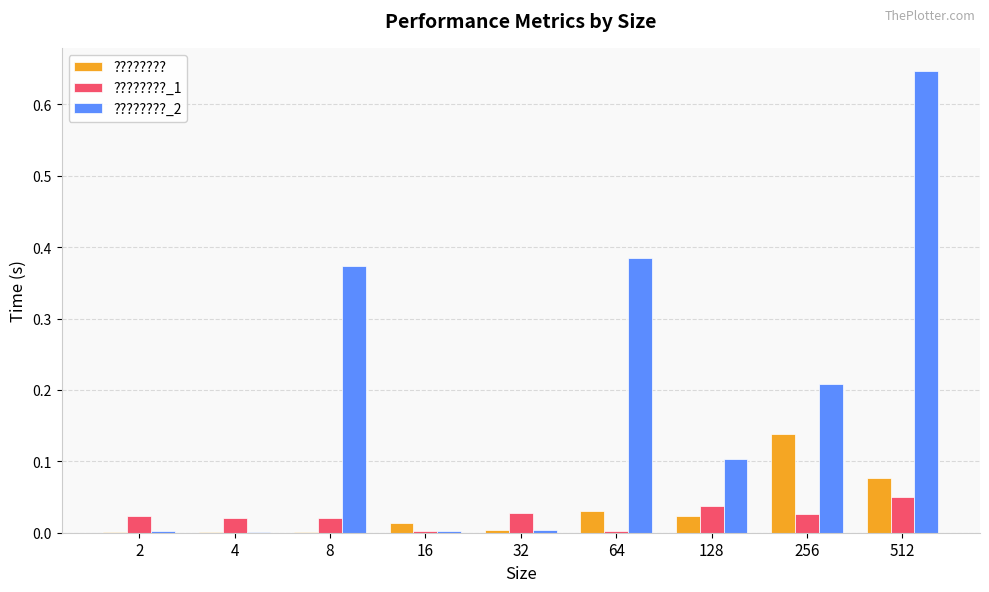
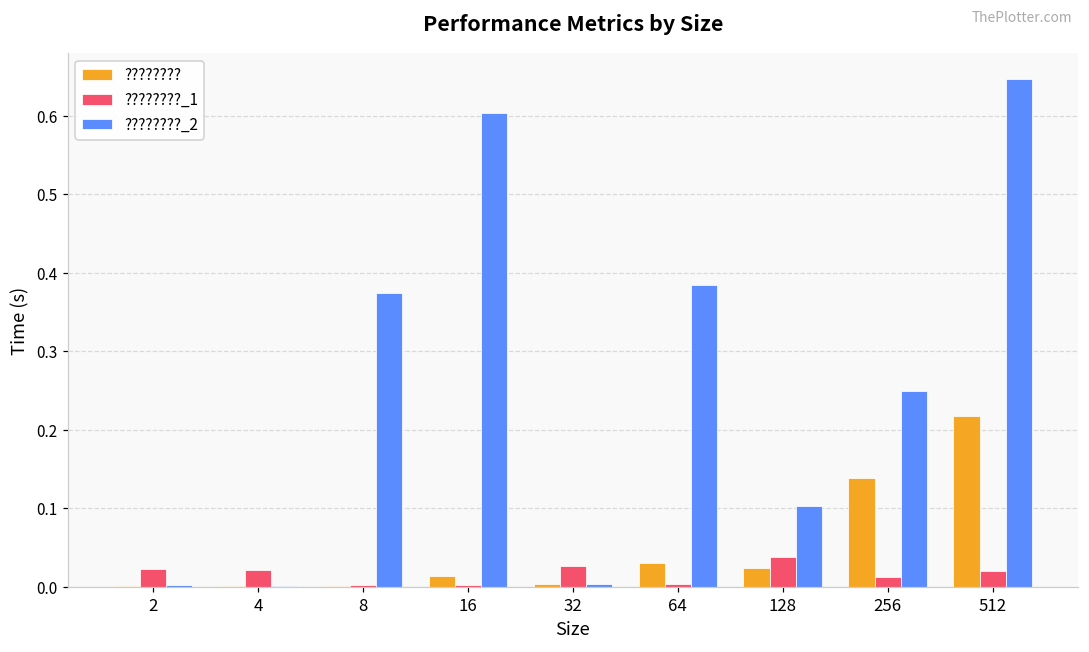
  {
    "????????": {
      "16": 0.01,
      "32": 0.00,
      "64": 0.03,
      "128": 0.02,
      "256": 0.14,
-     "512": 0.08
+     "512": 0.22
    },
    "????????_1": {
      "2": 0.02,
      "4": 0.02,
-     "8": 0.02,
+     "8": 0.00,
      "32": 0.03,
      "128": 0.04,
-     "256": 0.03,
-     "512": 0.05
+     "256": 0.01,
+     "512": 0.02
    },
    "????????_2": {
      "8": 0.37,
-     "16": 0.00,
+     "16": 0.60,
      "32": 0.00,
      "64": 0.39,
      "128": 0.10,
-     "256": 0.21,
+     "256": 0.25,
      "512": 0.65
    }
  }
